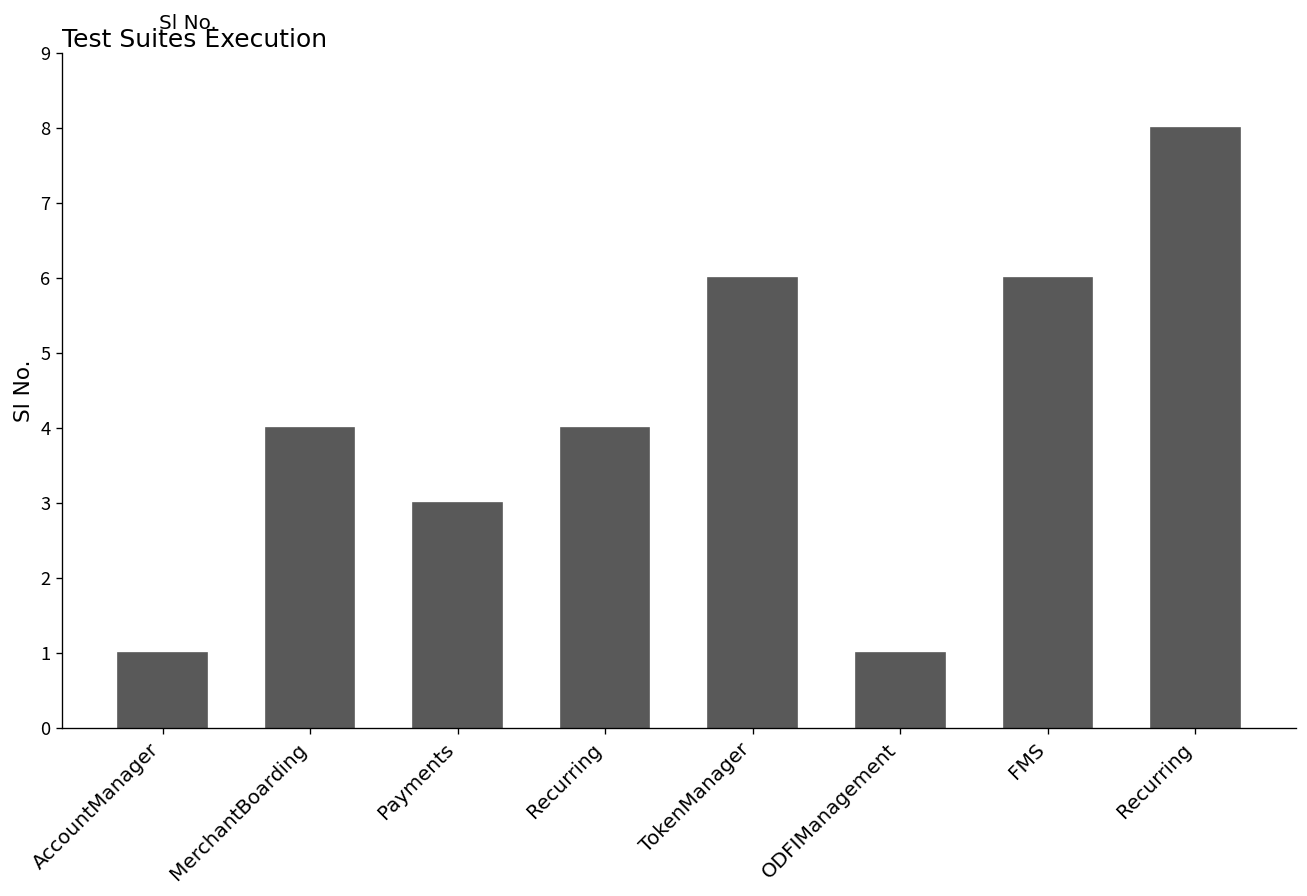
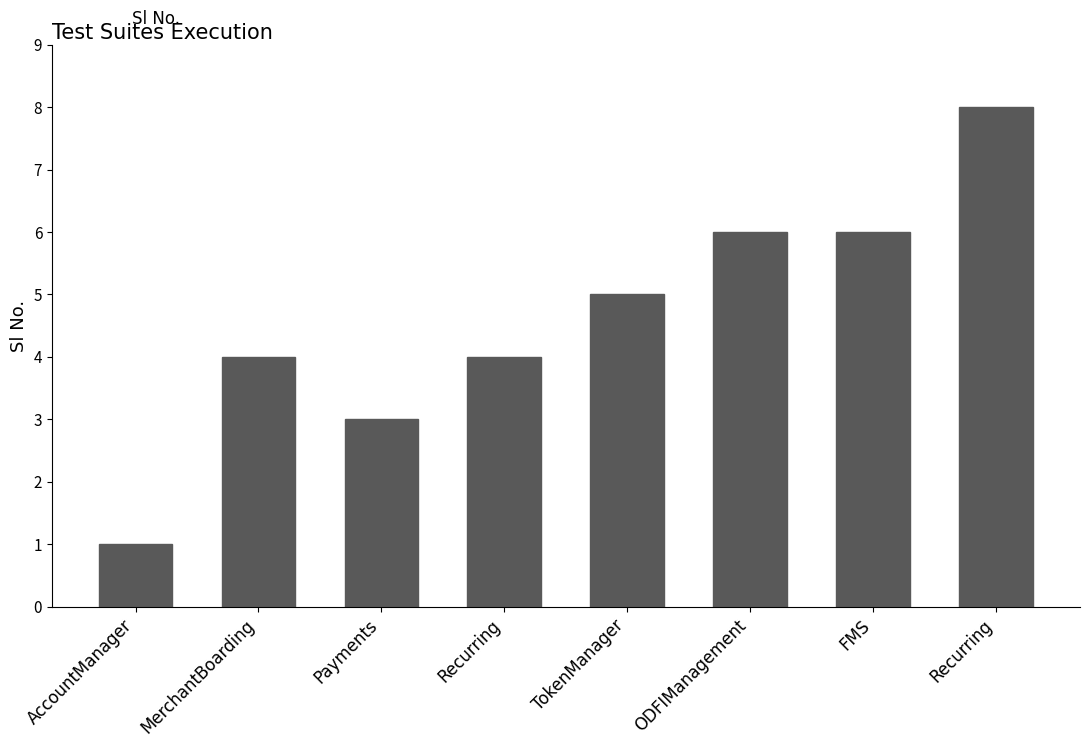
  {
    "AccountManager": 1,
    "MerchantBoarding": 4,
    "Payments": 3,
-   "TokenManager": 6,
-   "ODFIManagement": 1,
+   "TokenManager": 5,
+   "ODFIManagement": 6,
    "FMS": 6
  }
